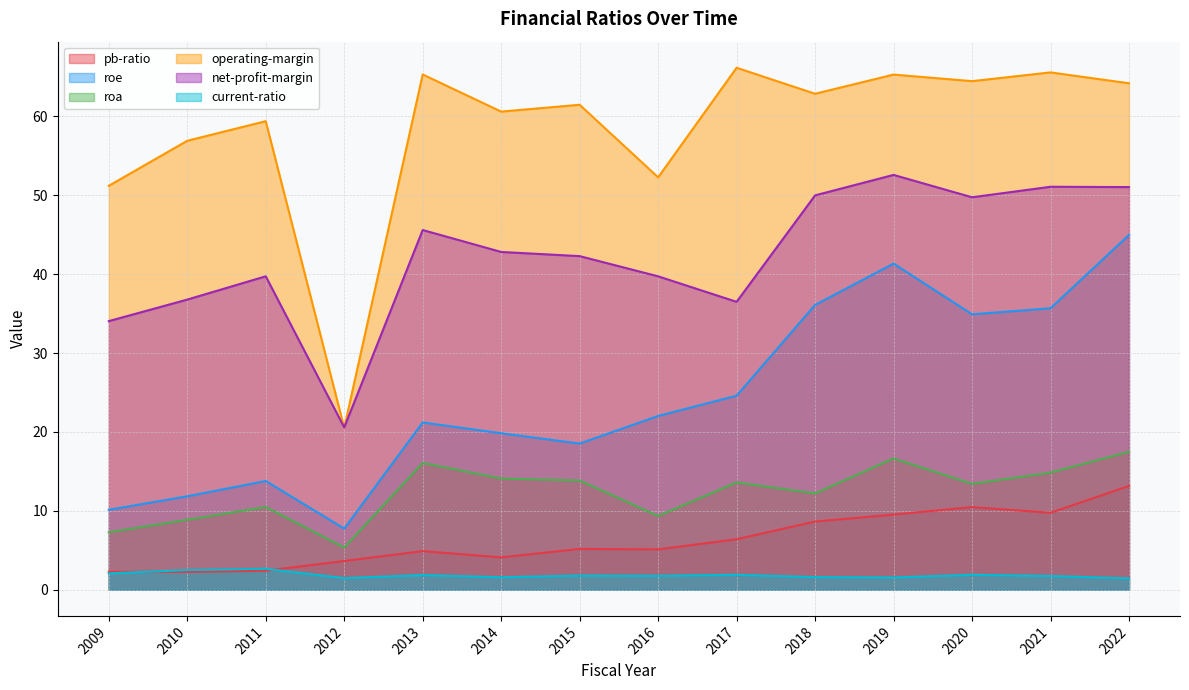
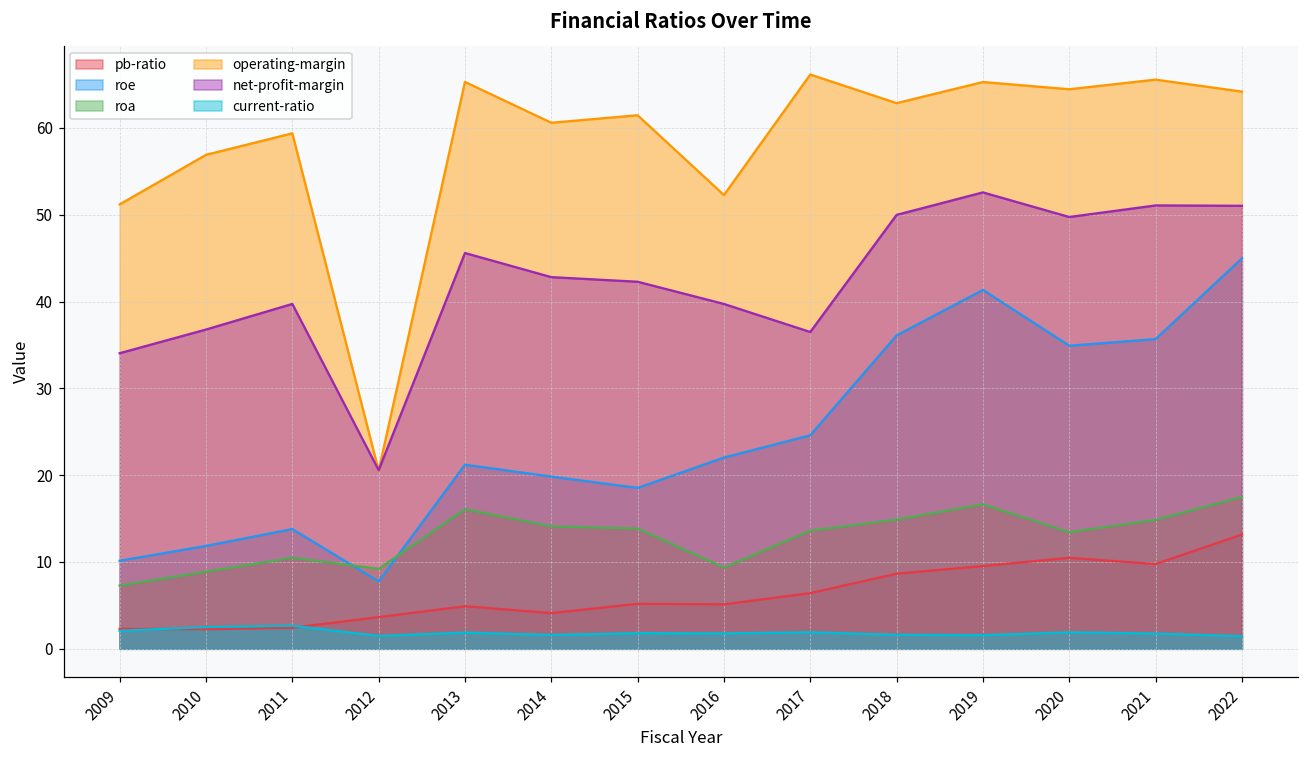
  {
    "pb-ratio": {
      "2012": 4,
      "2013": 5,
      "2014": 4,
      "2015": 5,
      "2016": 5,
      "2017": 6,
      "2018": 9,
      "2019": 10,
      "2020": 10,
      "2021": 10,
      "2022": 13
    },
    "roa": {
      "2009": 7,
      "2010": 9,
      "2011": 10,
-     "2012": 5,
+     "2012": 9,
      "2013": 16,
      "2014": 14,
      "2015": 14,
      "2016": 9,
      "2017": 14,
-     "2018": 12,
+     "2018": 15,
      "2019": 17,
      "2020": 13,
      "2021": 15,
      "2022": 17
    },
    "operating-margin": {
      "2009": 51,
      "2010": 57,
      "2011": 59,
      "2013": 65,
      "2014": 61,
      "2015": 61,
      "2016": 52,
      "2017": 66,
      "2018": 63,
      "2019": 65,
      "2020": 64,
      "2021": 66,
      "2022": 64
    },
    "net-profit-margin": {
      "2009": 34,
      "2010": 37,
      "2011": 40,
      "2013": 46,
      "2014": 43,
      "2015": 42,
      "2016": 40,
      "2017": 36,
      "2018": 50,
      "2019": 53,
      "2020": 50,
      "2021": 51,
      "2022": 51
    }
  }
